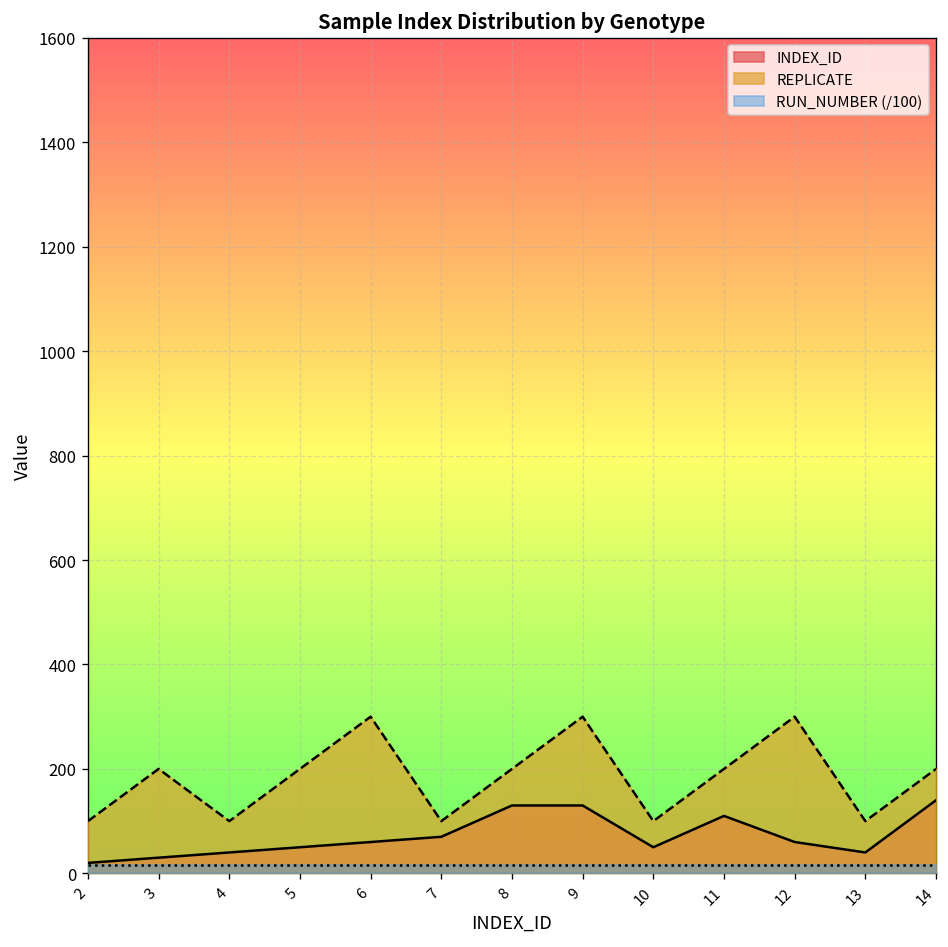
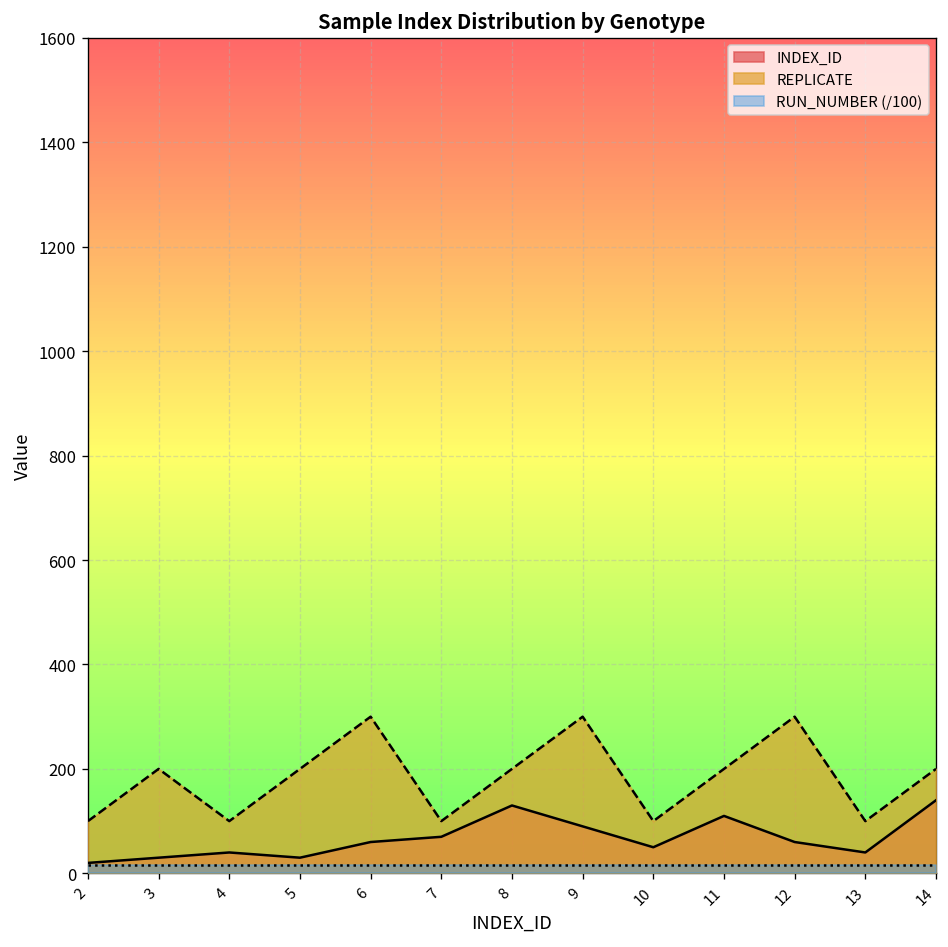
  {
    "INDEX_ID": {
      "3": 30,
      "4": 40,
-     "5": 50,
+     "5": 30,
      "6": 60,
      "7": 70,
      "8": 130,
-     "9": 130,
+     "9": 90,
      "10": 50,
      "11": 110,
      "12": 60,
      "13": 40,
      "14": 140
    },
    "REPLICATE": {
      "2": 100,
      "3": 200,
      "4": 100,
      "5": 200,
      "6": 300,
      "7": 100,
      "8": 200,
      "9": 300,
      "10": 100,
      "11": 200,
      "12": 300,
      "13": 100,
      "14": 200
    },
    "RUN_NUMBER (/100)": {
      "3": 20,
      "4": 20,
      "5": 20,
      "6": 20,
      "7": 20,
      "8": 20,
      "9": 20,
      "10": 20,
      "11": 20,
      "12": 20,
      "13": 20,
      "14": 20
    }
  }
